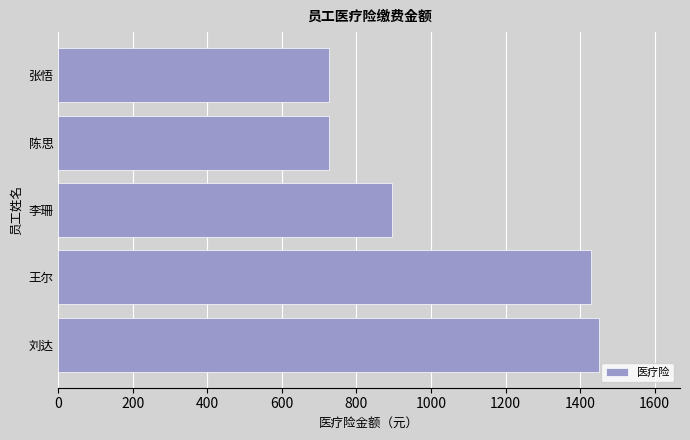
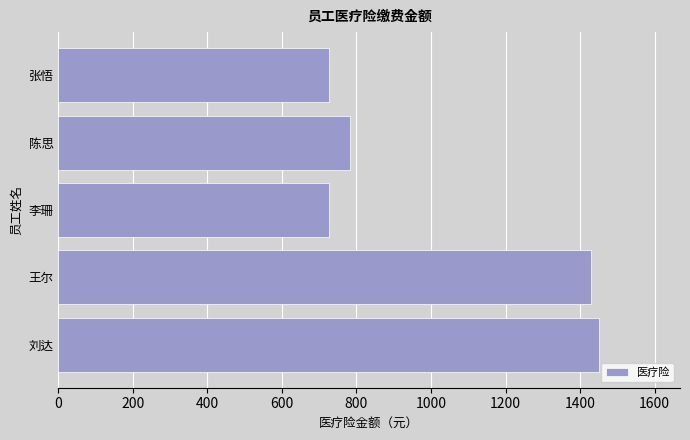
  {
    "张悟": 730,
-   "陈思": 730,
-   "李珊": 900,
+   "陈思": 780,
+   "李珊": 730,
    "王尔": 1430,
    "刘达": 1450
  }
